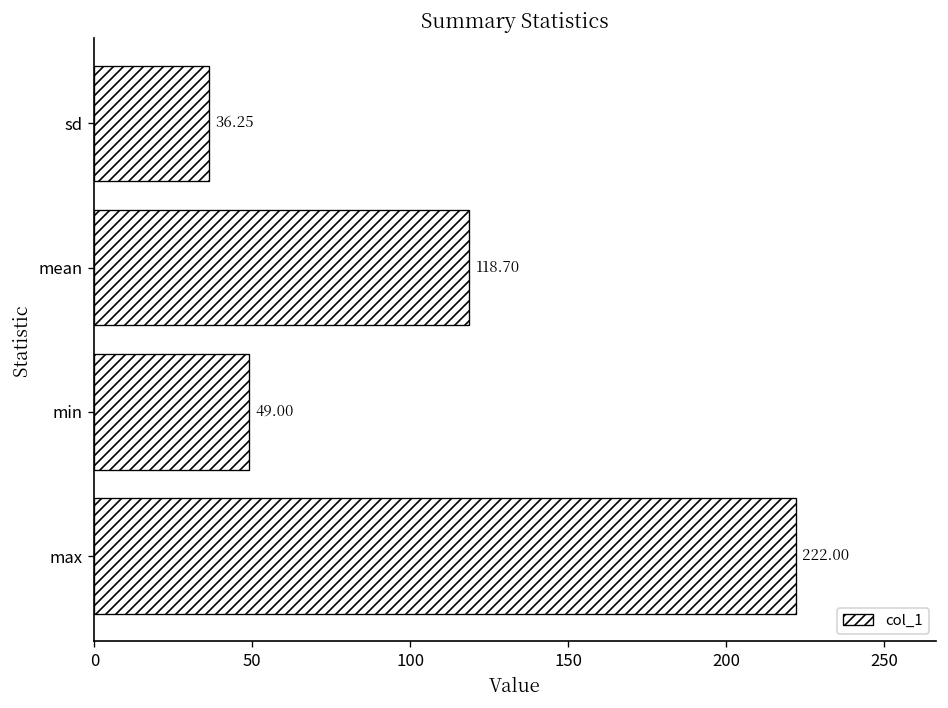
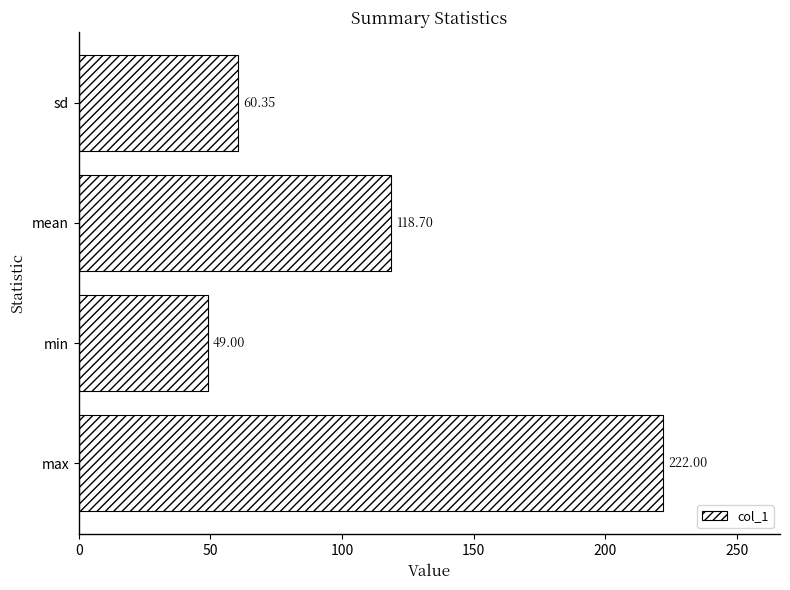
  {
-   "sd": 36.25,
+   "sd": 60.35,
    "mean": 118.70,
    "min": 49.00,
    "max": 222.00
  }
